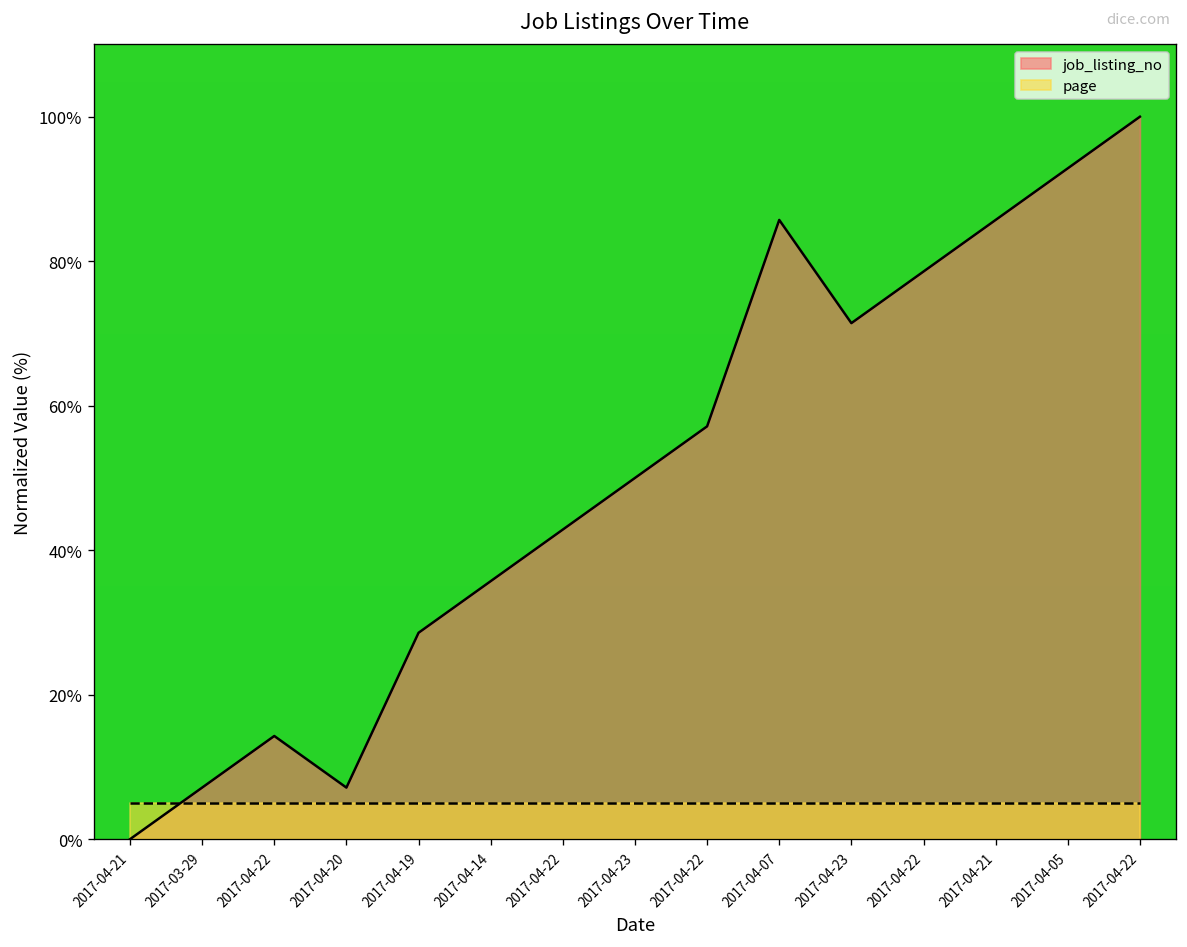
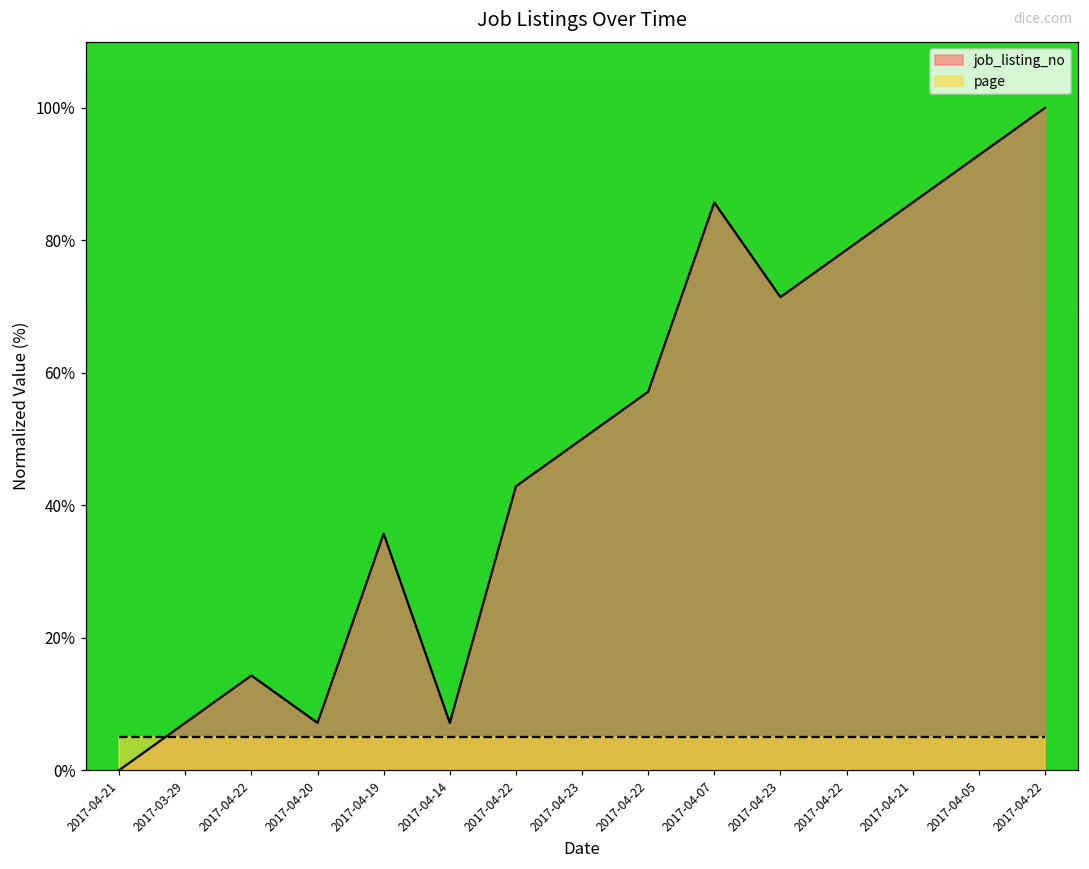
  {
    "job_listing_no": {
      "2017-03-29": "7%",
      "2017-04-20": "7%",
-     "2017-04-19": "29%",
-     "2017-04-14": "36%",
+     "2017-04-19": "36%",
+     "2017-04-14": "7%",
      "2017-04-07": "86%",
      "2017-04-05": "93%"
    },
    "page": {
      "2017-03-29": "5%",
      "2017-04-20": "5%",
      "2017-04-19": "5%",
      "2017-04-14": "5%",
      "2017-04-07": "5%",
      "2017-04-05": "5%"
    }
  }
